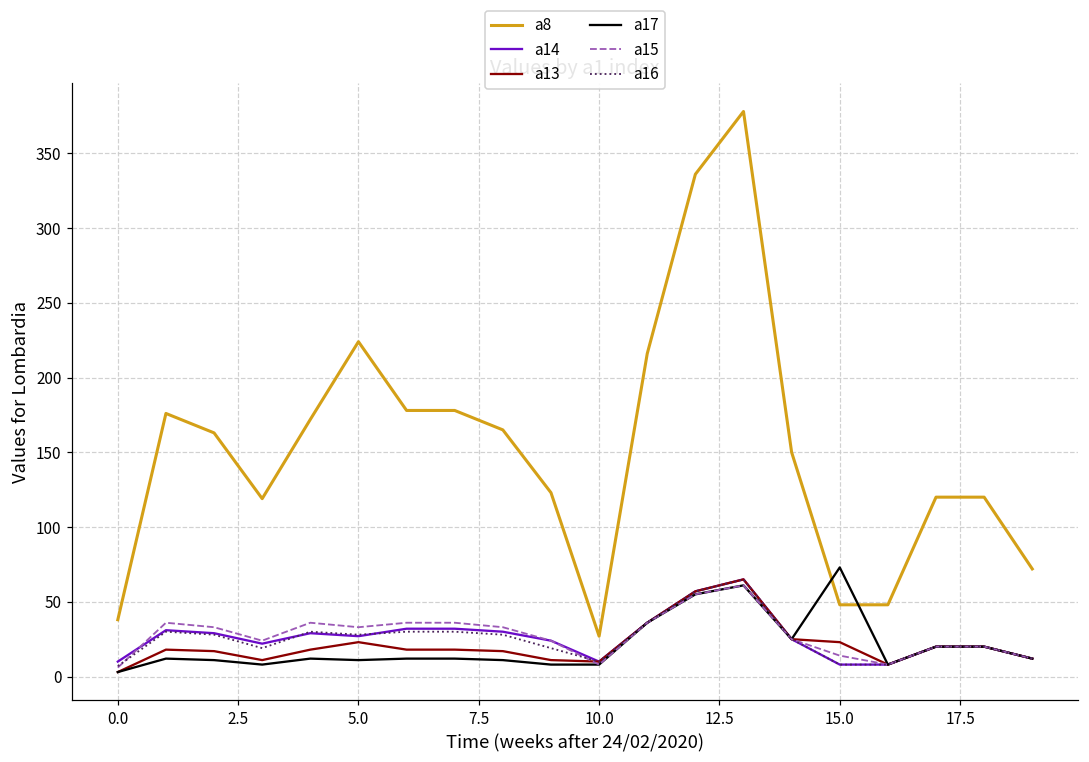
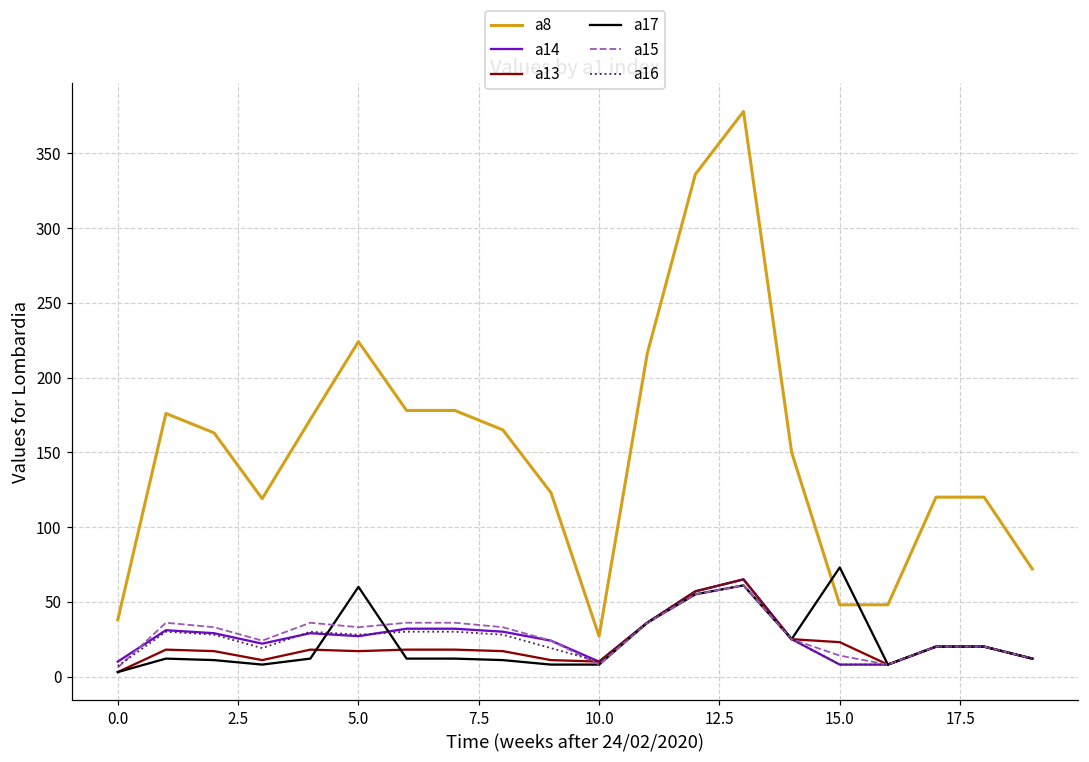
  {
    "a8": {
      "0.0": 38,
      "5.0": 224,
      "10.0": 27,
      "15.0": 48
    },
    "a14": {
      "0.0": 10
    },
    "a13": {
-     "5.0": 23,
+     "5.0": 17,
      "15.0": 23
    },
    "a17": {
-     "5.0": 11,
+     "5.0": 60,
      "15.0": 73
    },
    "a15": {
      "5.0": 33,
      "15.0": 14
    }
  }
